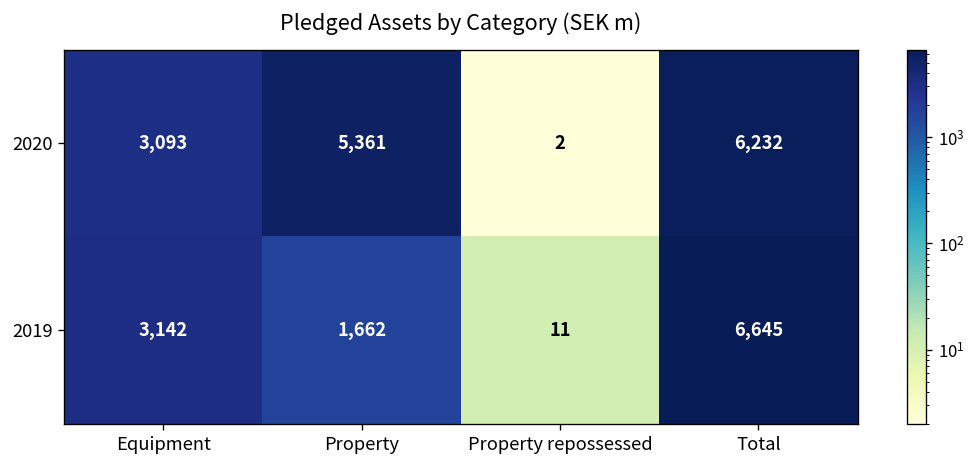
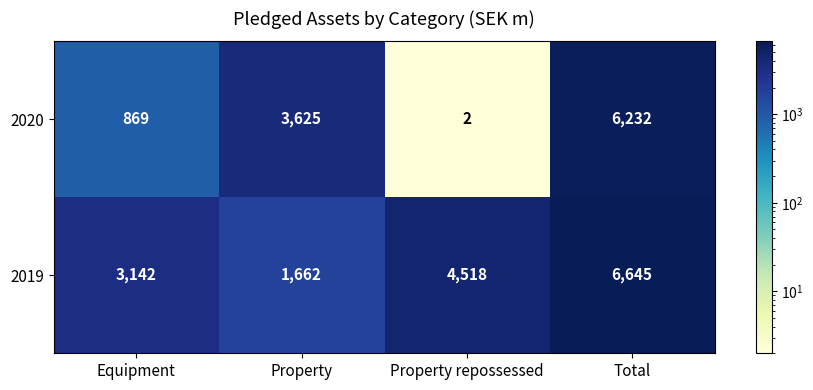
  {
    "2020": {
-     "Equipment": "3,093",
-     "Property": "5,361",
+     "Equipment": "869",
+     "Property": "3,625",
      "Property repossessed": "2",
      "Total": "6,232"
    },
    "2019": {
      "Equipment": "3,142",
      "Property": "1,662",
-     "Property repossessed": "11",
+     "Property repossessed": "4,518",
      "Total": "6,645"
    }
  }
